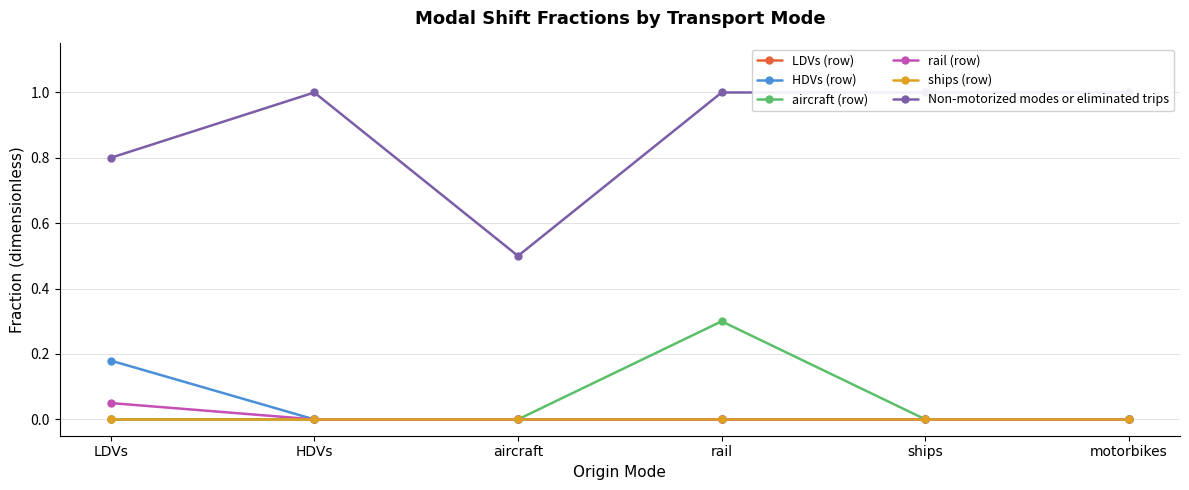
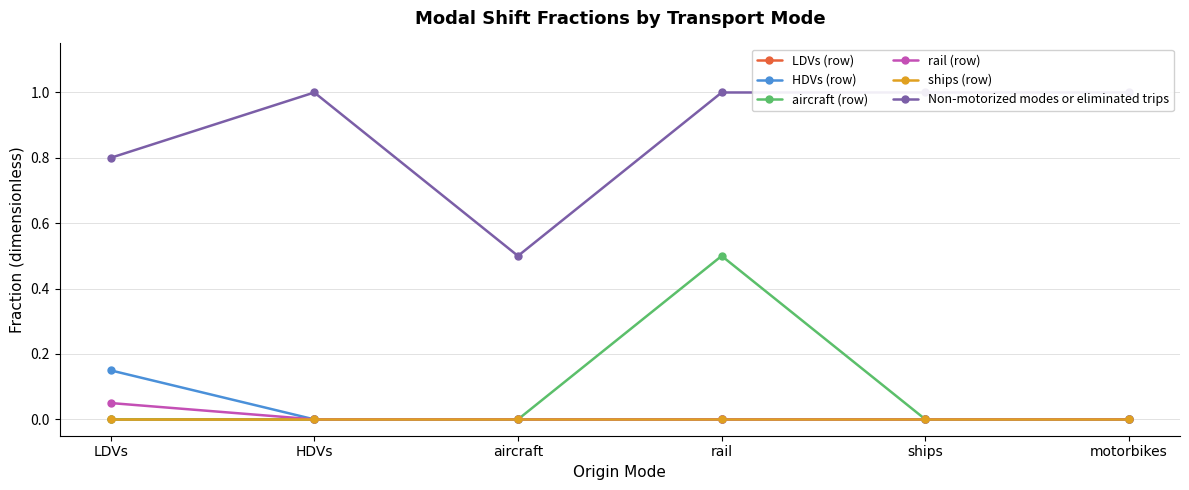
  {
    "HDVs (row)": {
-     "LDVs": 0.18
+     "LDVs": 0.15
    },
    "aircraft (row)": {
-     "rail": 0.3
+     "rail": 0.5
    },
    "rail (row)": {
      "LDVs": 0.05
    },
    "Non-motorized modes or eliminated trips": {
      "LDVs": 0.80,
      "HDVs": 1.00,
      "aircraft": 0.50,
      "rail": 1.00
    }
  }
